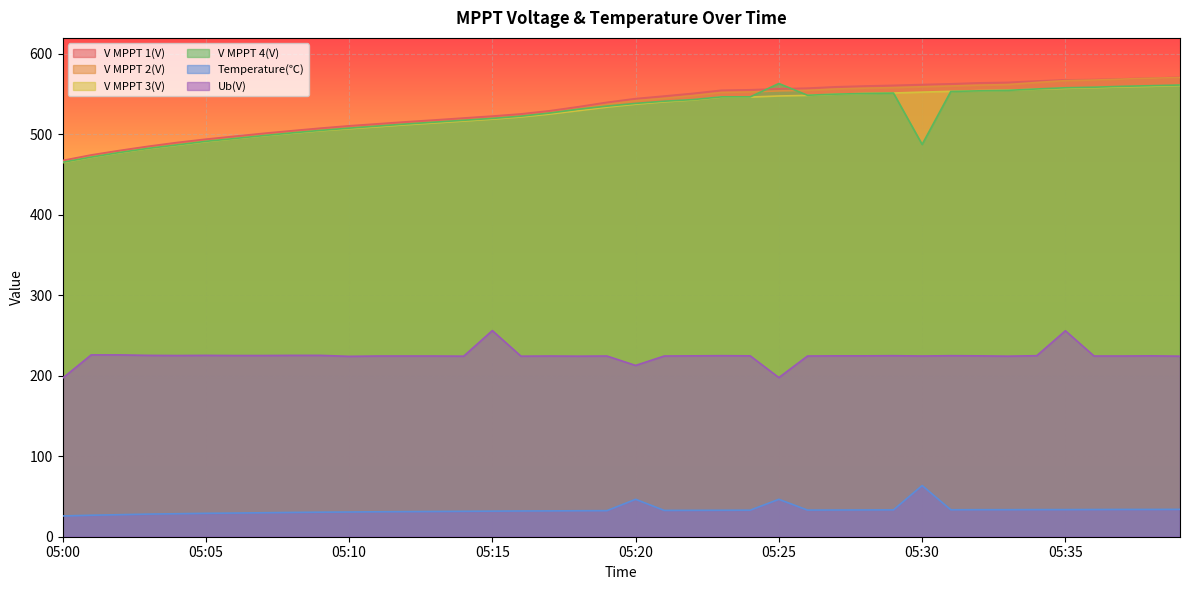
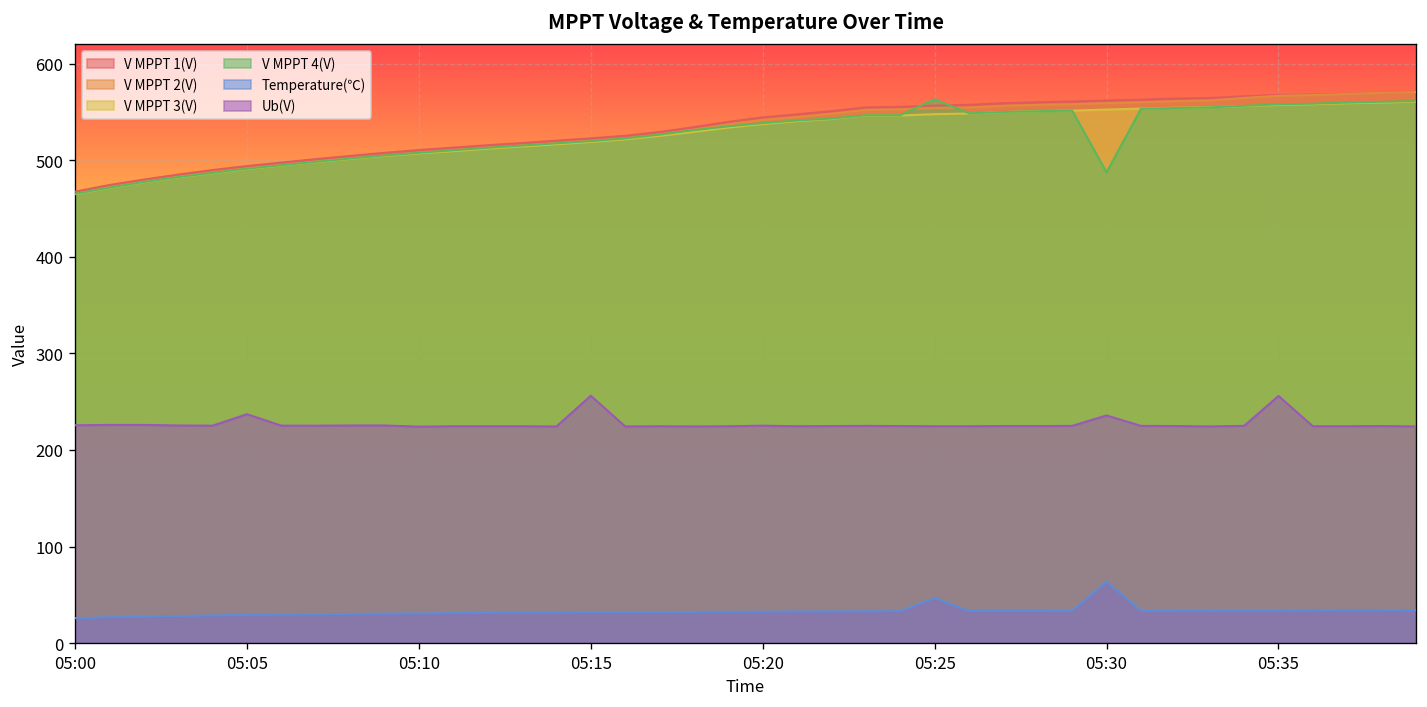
  {
    "V MPPT 4(V)": {
      "05:25": 560,
      "05:30": 490
    },
    "Temperature(℃)": {
      "05:00": 30,
      "05:05": 30,
      "05:10": 30,
      "05:15": 30,
-     "05:20": 50,
+     "05:20": 30,
      "05:25": 50,
      "05:30": 60,
      "05:35": 30
    },
    "Ub(V)": {
-     "05:00": 200,
-     "05:05": 230,
+     "05:00": 230,
+     "05:05": 240,
      "05:10": 220,
      "05:15": 260,
-     "05:20": 210,
-     "05:25": 200,
-     "05:30": 220,
+     "05:20": 230,
+     "05:25": 220,
+     "05:30": 240,
      "05:35": 260
    }
  }
